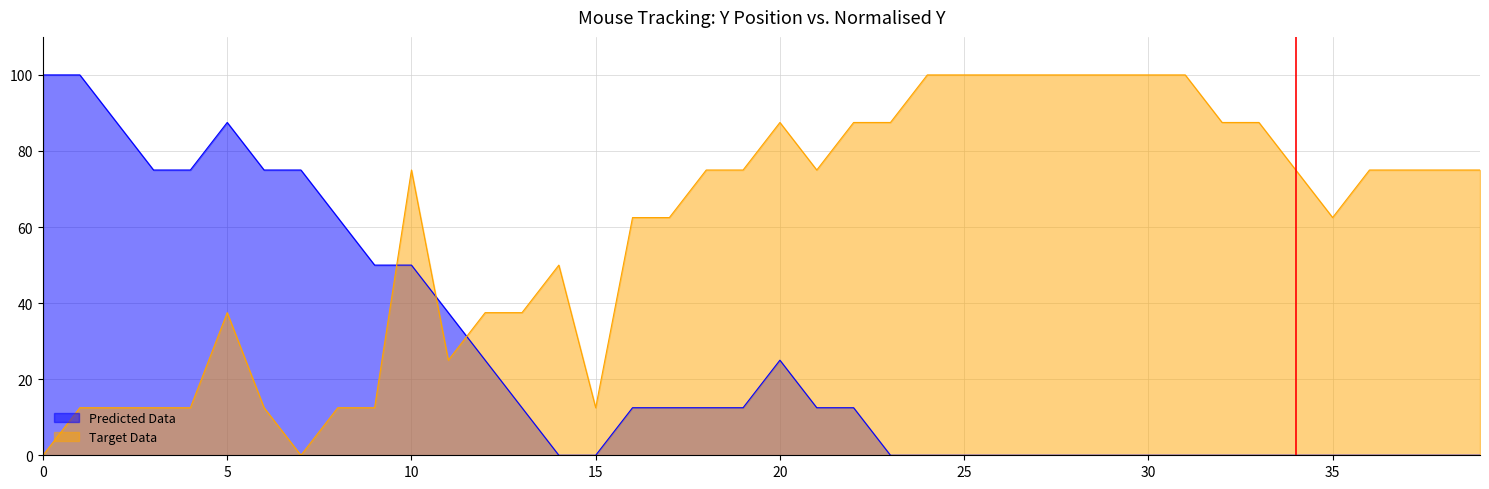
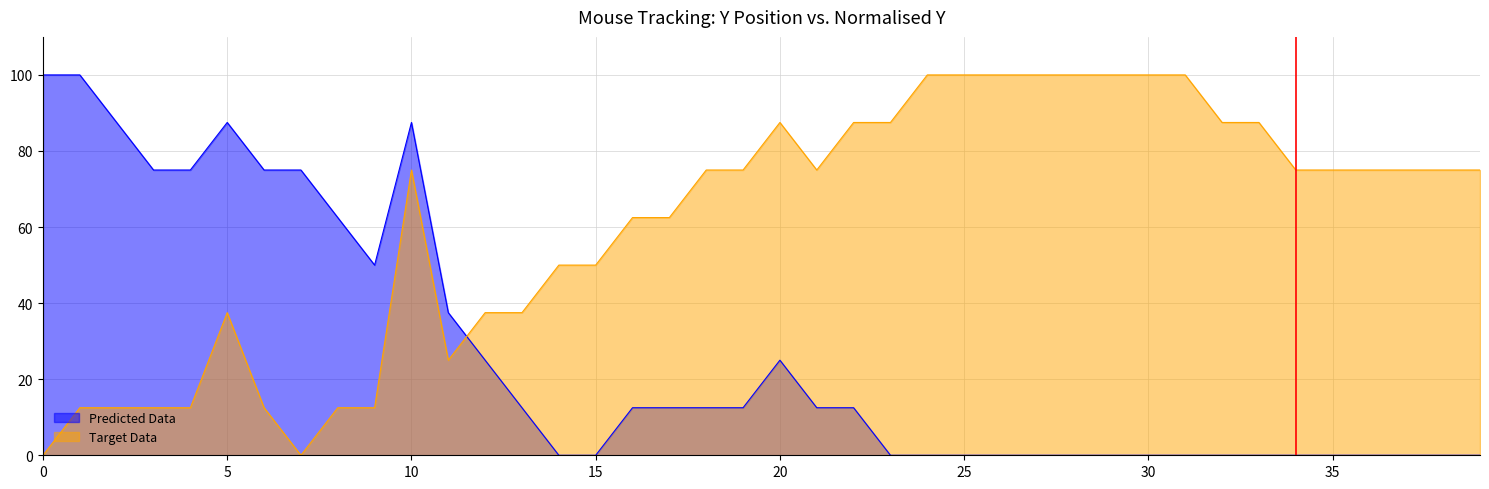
  {
    "Predicted Data": {
      "0": 100,
      "5": 88,
-     "10": 50,
+     "10": 88,
      "15": 0,
      "20": 25,
      "25": 0,
      "30": 0,
      "35": 0
    },
    "Target Data": {
      "0": 0,
      "5": 38,
      "10": 75,
-     "15": 13,
+     "15": 50,
      "20": 88,
      "25": 100,
      "30": 100,
-     "35": 63
+     "35": 75
    }
  }
